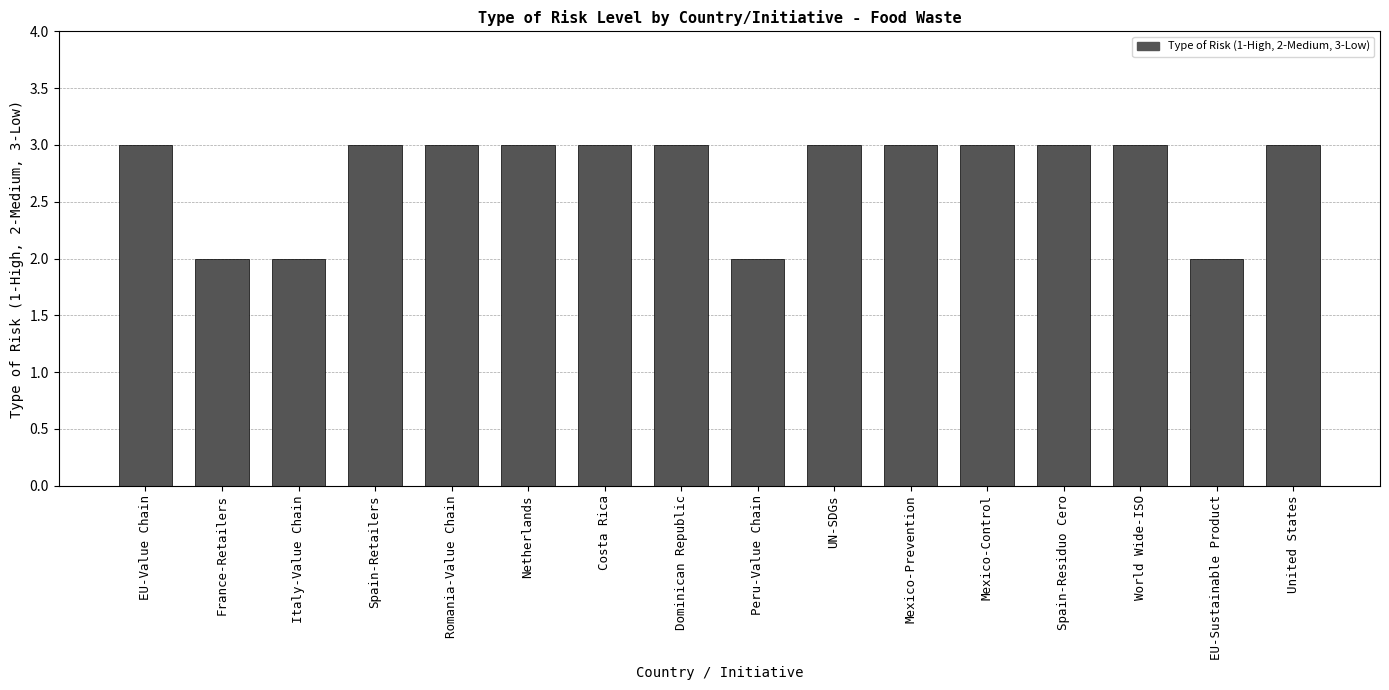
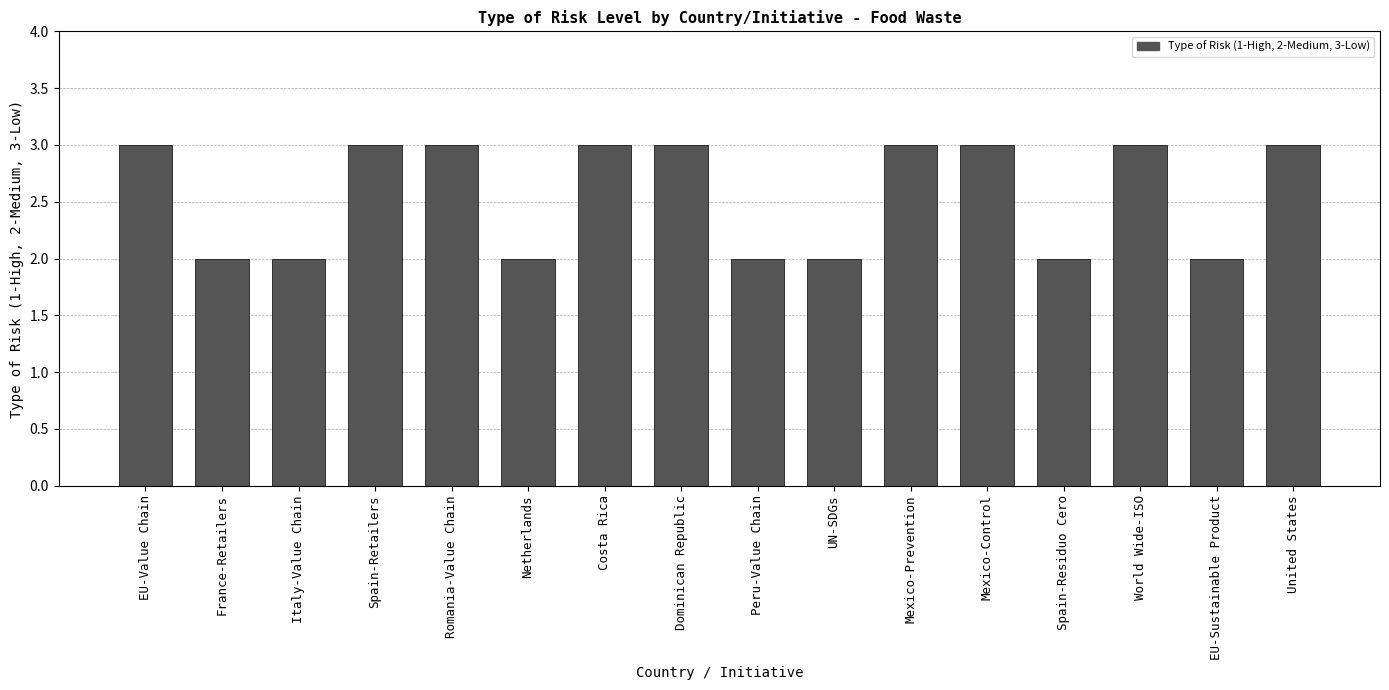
  {
    "EU-Value Chain": 3,
    "France-Retailers": 2,
    "Italy-Value Chain": 2,
    "Spain-Retailers": 3,
    "Romania-Value Chain": 3,
-   "Netherlands": 3,
+   "Netherlands": 2,
    "Costa Rica": 3,
    "Dominican Republic": 3,
    "Peru-Value Chain": 2,
-   "UN-SDGs": 3,
+   "UN-SDGs": 2,
    "Mexico-Prevention": 3,
    "Mexico-Control": 3,
-   "Spain-Residuo Cero": 3,
+   "Spain-Residuo Cero": 2,
    "World Wide-ISO": 3,
    "EU-Sustainable Product": 2,
    "United States": 3
  }
